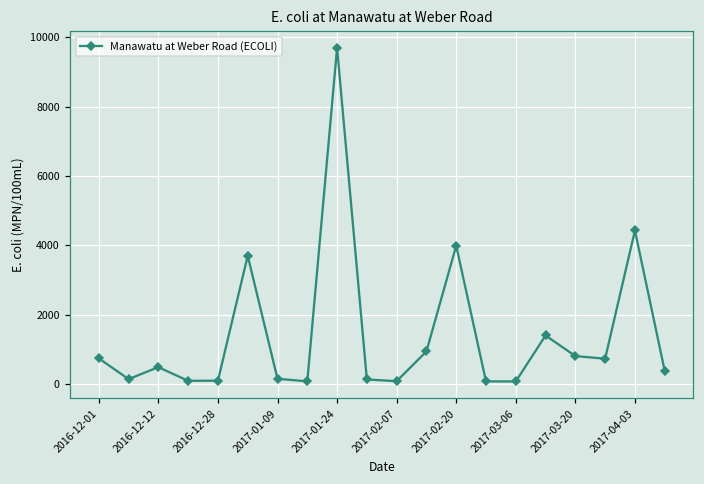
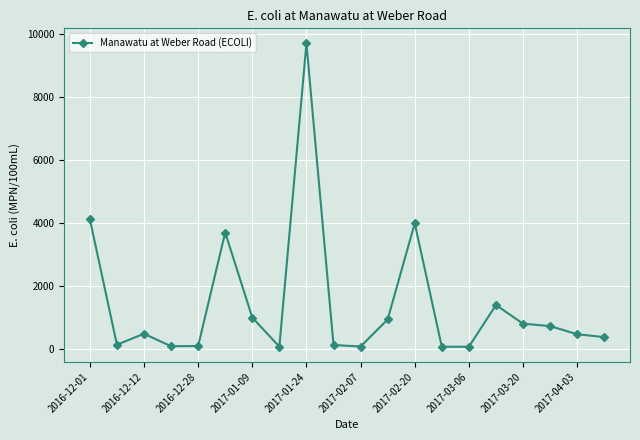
  {
-   "2016-12-01": 700,
+   "2016-12-01": 4100,
    "2016-12-12": 500,
    "2016-12-28": 100,
-   "2017-01-09": 200,
+   "2017-01-09": 1000,
    "2017-01-24": 9700,
    "2017-02-07": 100,
    "2017-02-20": 4000,
    "2017-03-06": 100,
    "2017-03-20": 800,
-   "2017-04-03": 4400
+   "2017-04-03": 500
  }
